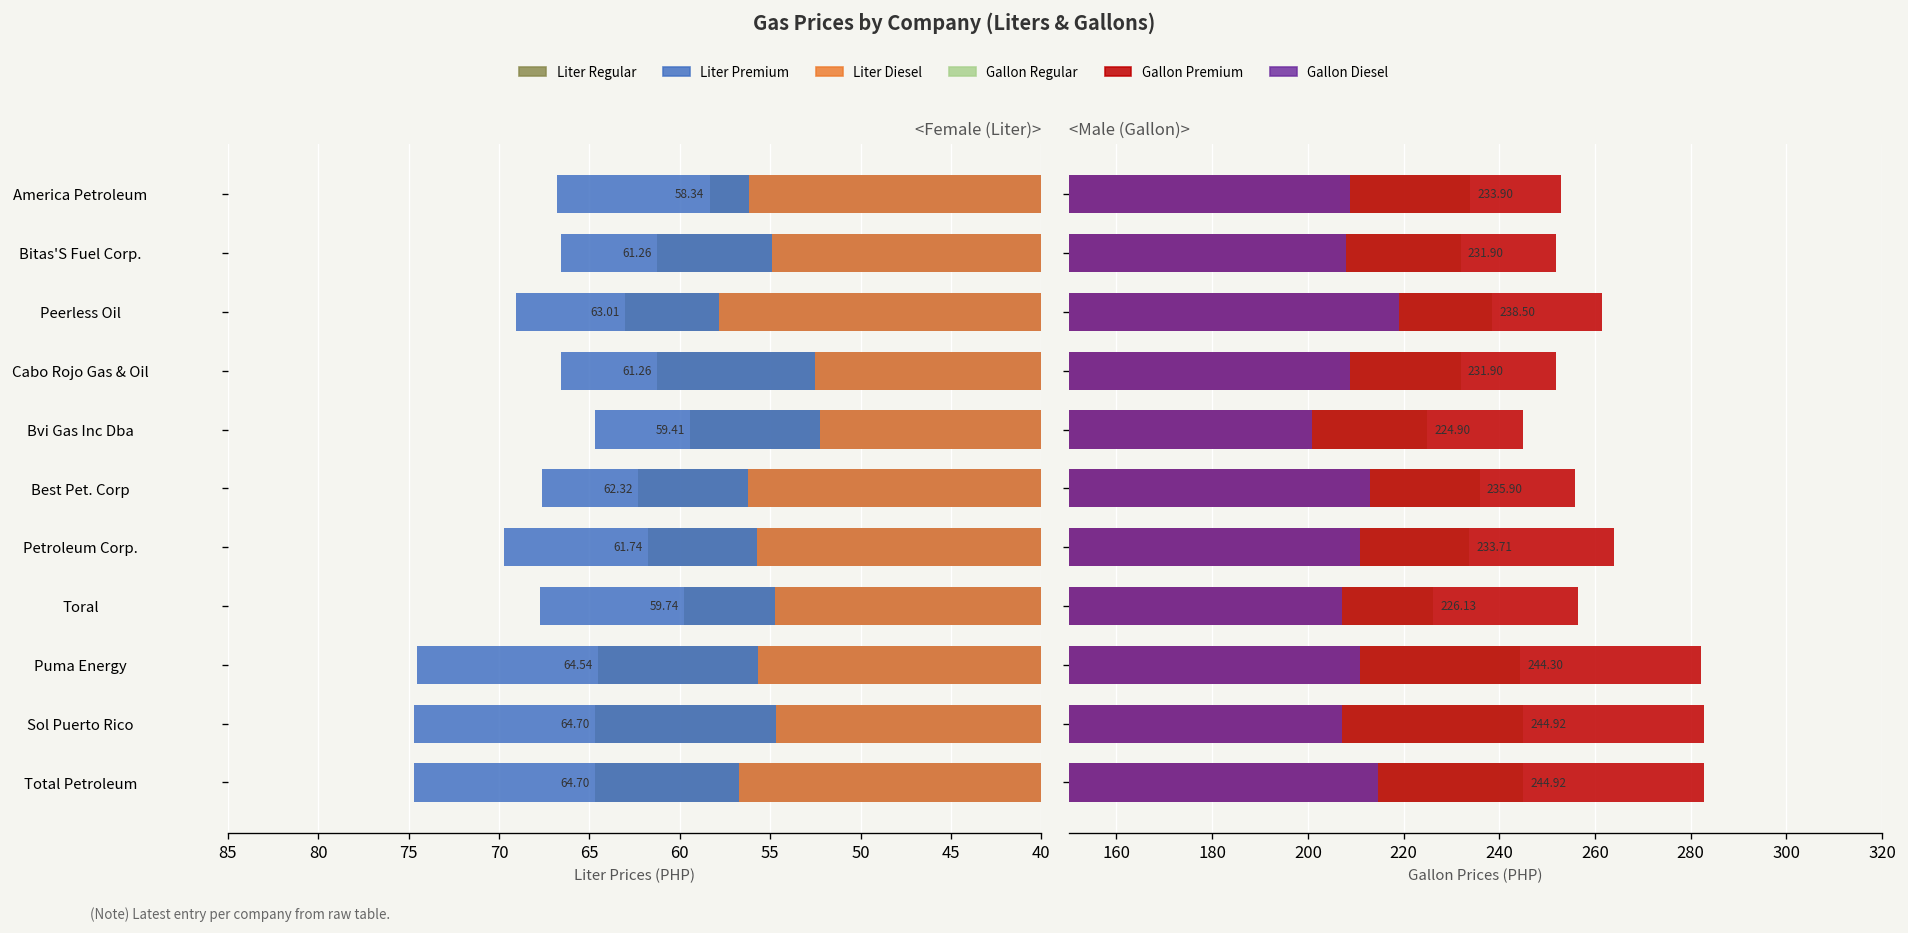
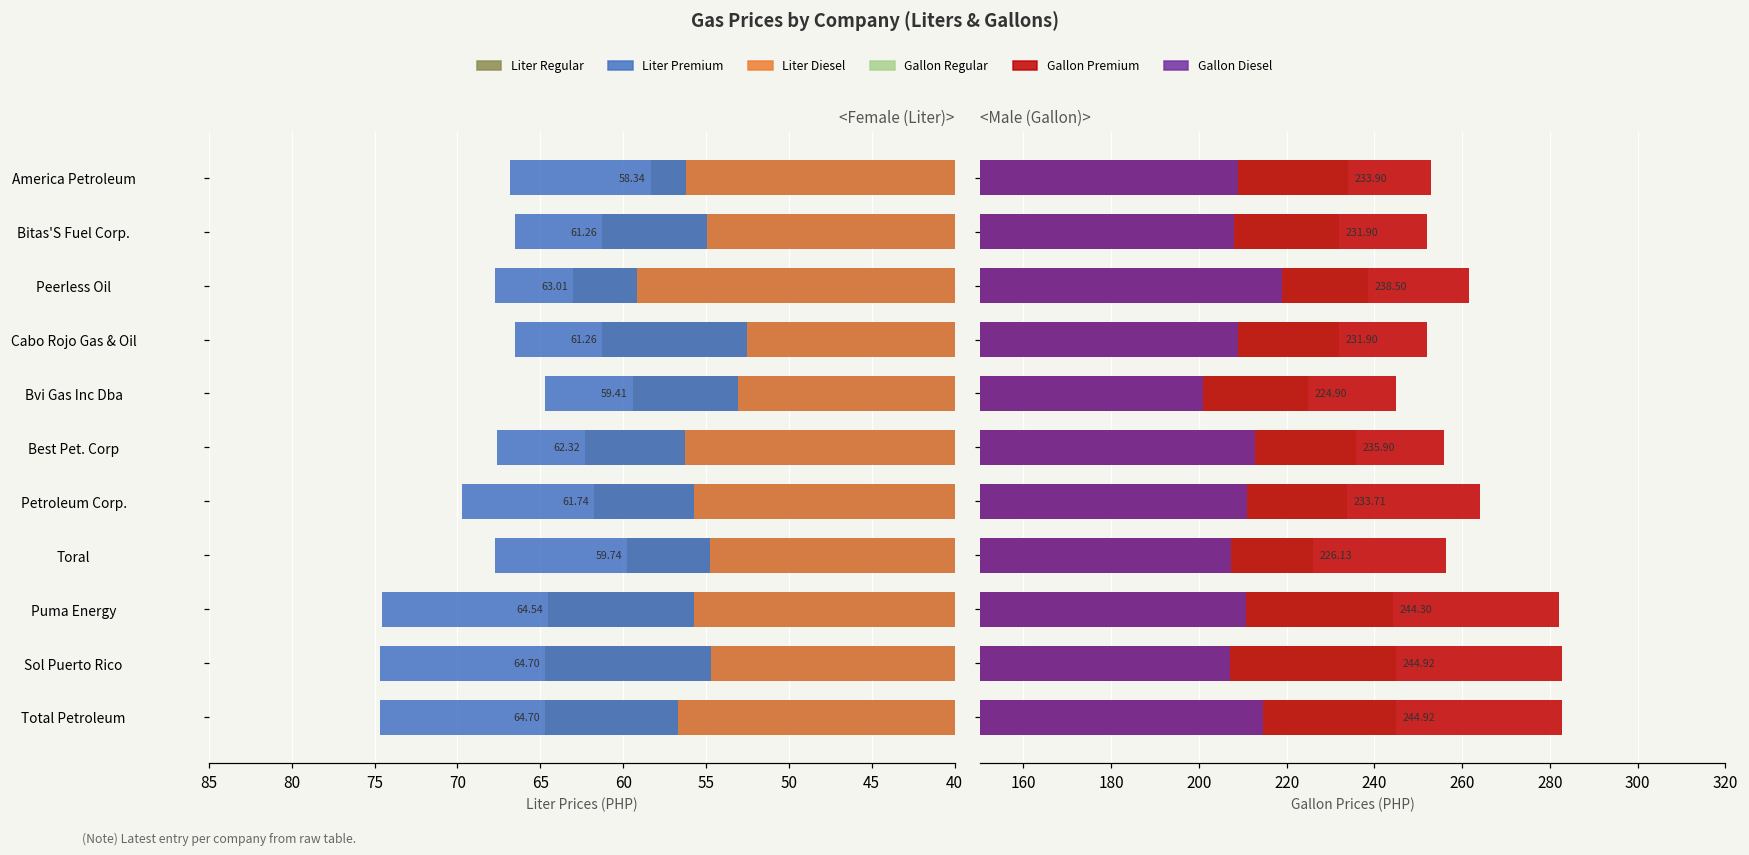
  {
    "<Female (Liter)>": {
      "Liter Premium": {
-       "Peerless Oil": 69.1
+       "Peerless Oil": 67.7
      },
      "Liter Diesel": {
-       "Peerless Oil": 57.9,
-       "Bvi Gas Inc Dba": 52.2
+       "Peerless Oil": 59.2,
+       "Bvi Gas Inc Dba": 53.1
      }
    }
  }
